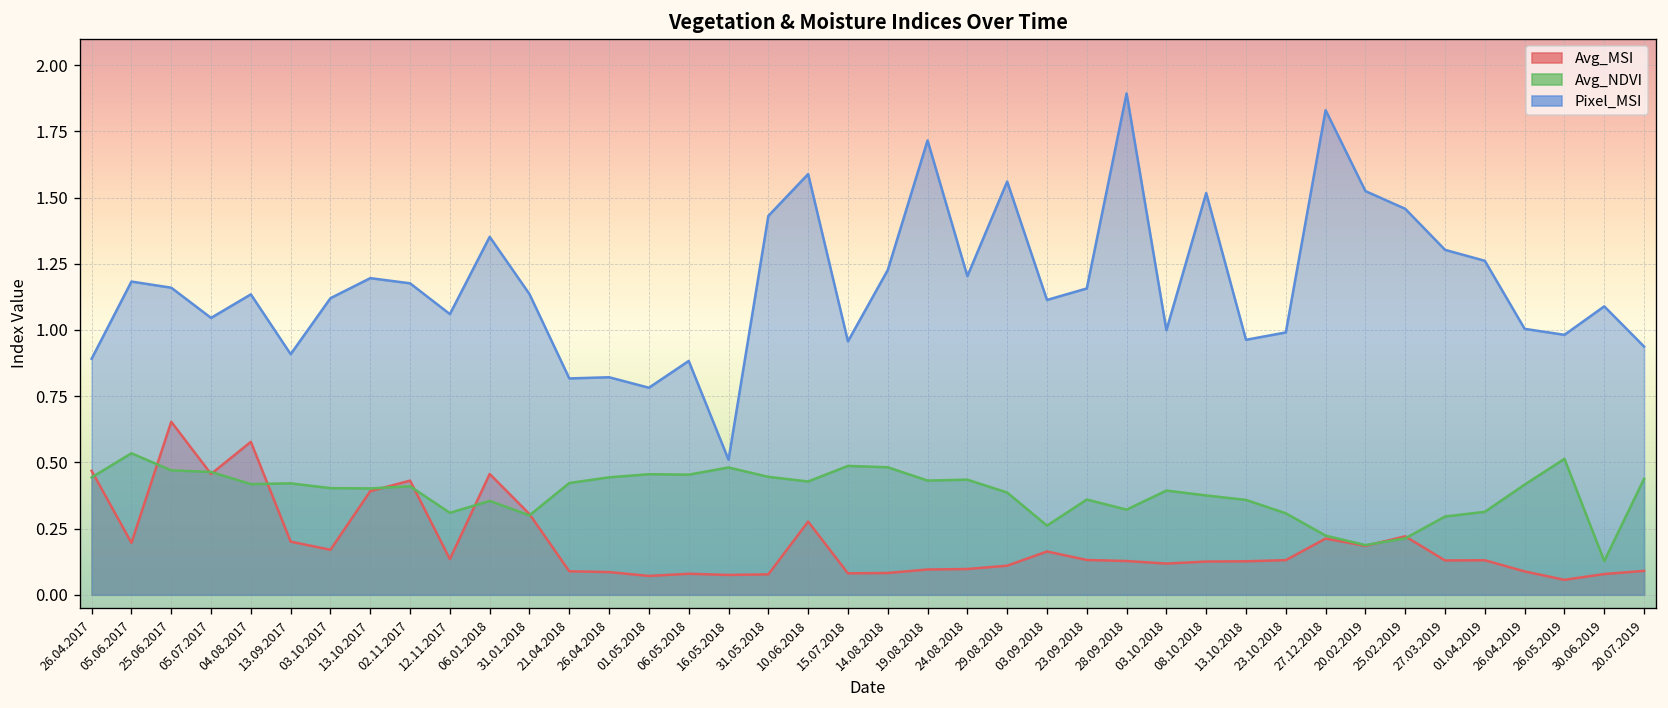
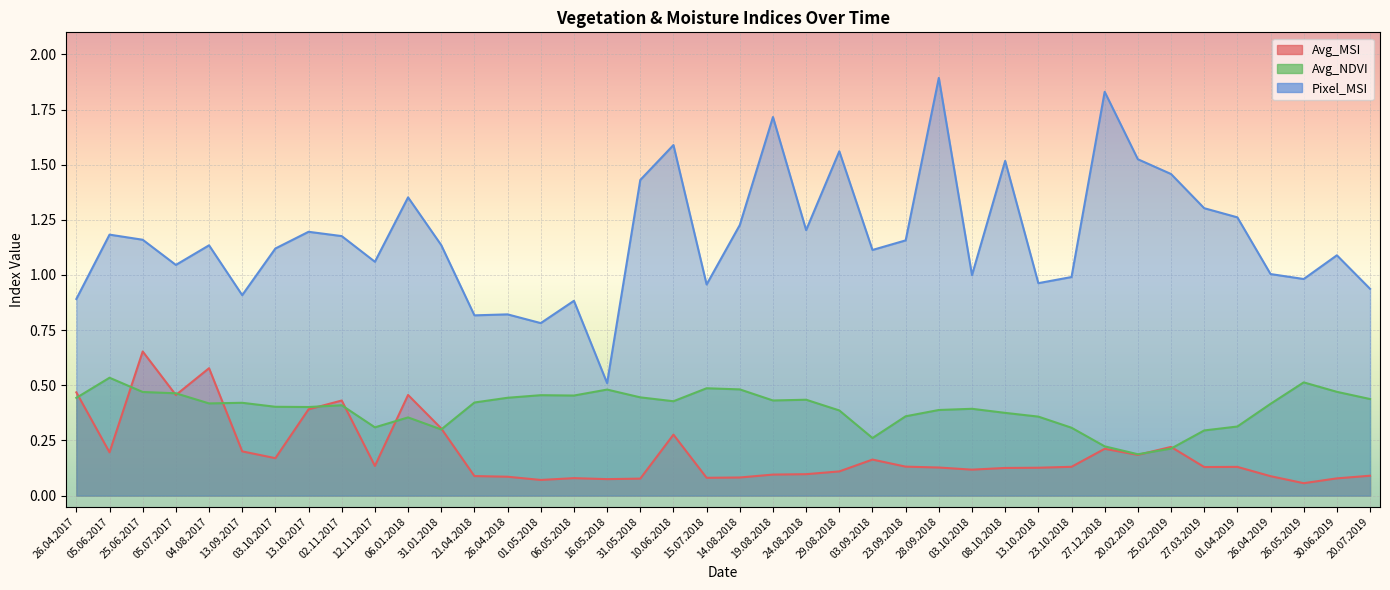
  {
    "Avg_MSI": {
      "26.04.2017": 0.47,
      "05.06.2017": 0.20,
      "25.06.2017": 0.65,
      "04.08.2017": 0.58,
      "13.09.2017": 0.20,
      "03.10.2017": 0.17,
      "02.11.2017": 0.43,
      "12.11.2017": 0.13,
      "06.01.2018": 0.46,
      "21.04.2018": 0.09,
      "26.04.2018": 0.09,
      "01.05.2018": 0.07,
      "06.05.2018": 0.08,
      "16.05.2018": 0.07,
      "31.05.2018": 0.08,
      "10.06.2018": 0.28,
      "15.07.2018": 0.08,
      "14.08.2018": 0.08,
      "19.08.2018": 0.10,
      "24.08.2018": 0.10,
      "29.08.2018": 0.11,
      "03.09.2018": 0.16,
      "23.09.2018": 0.13,
      "28.09.2018": 0.13,
      "03.10.2018": 0.12,
      "08.10.2018": 0.13,
      "13.10.2018": 0.13,
      "23.10.2018": 0.13,
      "27.03.2019": 0.13,
      "01.04.2019": 0.13,
      "26.04.2019": 0.09,
      "26.05.2019": 0.06,
      "30.06.2019": 0.08,
      "20.07.2019": 0.09
    },
    "Avg_NDVI": {
      "26.04.2017": 0.44,
      "05.06.2017": 0.53,
      "25.06.2017": 0.47,
      "04.08.2017": 0.42,
      "13.09.2017": 0.42,
      "03.10.2017": 0.40,
      "02.11.2017": 0.41,
      "12.11.2017": 0.31,
      "06.01.2018": 0.35,
      "21.04.2018": 0.42,
      "26.04.2018": 0.44,
      "01.05.2018": 0.46,
      "06.05.2018": 0.45,
      "16.05.2018": 0.48,
      "31.05.2018": 0.45,
      "10.06.2018": 0.43,
      "15.07.2018": 0.49,
      "14.08.2018": 0.48,
      "19.08.2018": 0.43,
      "24.08.2018": 0.43,
      "29.08.2018": 0.39,
      "03.09.2018": 0.26,
      "23.09.2018": 0.36,
-     "28.09.2018": 0.32,
+     "28.09.2018": 0.39,
      "03.10.2018": 0.39,
      "08.10.2018": 0.37,
      "13.10.2018": 0.36,
      "23.10.2018": 0.31,
      "27.03.2019": 0.30,
      "01.04.2019": 0.31,
      "26.04.2019": 0.42,
      "26.05.2019": 0.51,
-     "30.06.2019": 0.13,
+     "30.06.2019": 0.47,
      "20.07.2019": 0.44
    },
    "Pixel_MSI": {
      "26.04.2017": 0.89,
      "05.06.2017": 1.18,
      "25.06.2017": 1.16,
      "05.07.2017": 1.05,
      "04.08.2017": 1.13,
      "13.09.2017": 0.91,
      "03.10.2017": 1.12,
      "13.10.2017": 1.20,
      "02.11.2017": 1.18,
      "12.11.2017": 1.06,
      "06.01.2018": 1.35,
      "31.01.2018": 1.14,
      "21.04.2018": 0.82,
      "26.04.2018": 0.82,
      "01.05.2018": 0.78,
      "06.05.2018": 0.88,
      "16.05.2018": 0.51,
      "31.05.2018": 1.43,
      "10.06.2018": 1.59,
      "15.07.2018": 0.96,
      "14.08.2018": 1.23,
      "19.08.2018": 1.72,
      "24.08.2018": 1.20,
      "29.08.2018": 1.56,
      "03.09.2018": 1.11,
      "23.09.2018": 1.16,
      "28.09.2018": 1.89,
      "03.10.2018": 1.00,
      "08.10.2018": 1.52,
      "13.10.2018": 0.96,
      "23.10.2018": 0.99,
      "27.12.2018": 1.83,
      "20.02.2019": 1.52,
      "25.02.2019": 1.46,
      "27.03.2019": 1.30,
      "01.04.2019": 1.26,
      "26.04.2019": 1.00,
      "26.05.2019": 0.98,
      "30.06.2019": 1.09,
      "20.07.2019": 0.94
    }
  }
